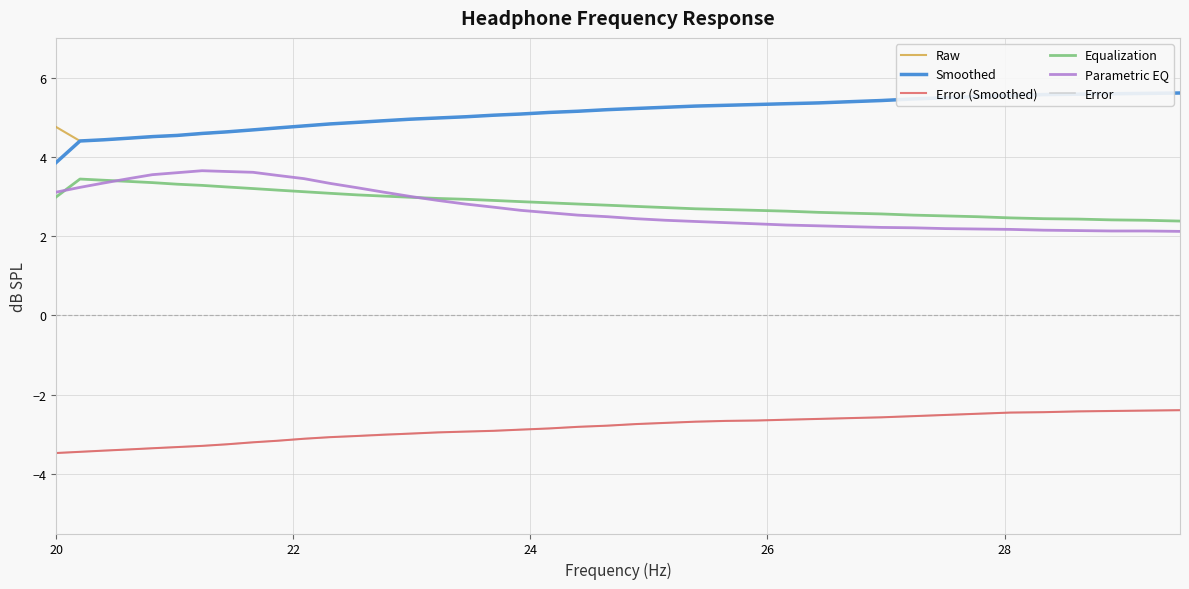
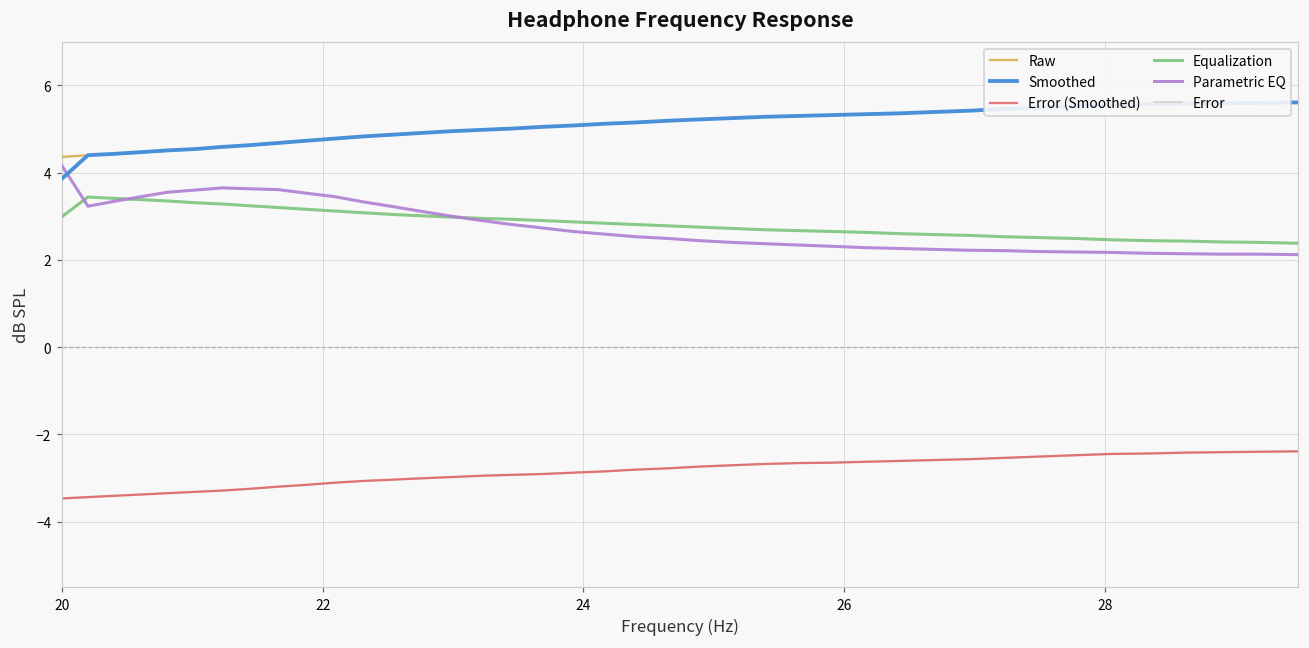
  {
    "Raw": {
-     "20": 4.8
+     "20": 4.4
    },
    "Smoothed": {
      "20": 3.9
    },
    "Equalization": {
      "20": 3.0
    },
    "Parametric EQ": {
-     "20": 3.1
+     "20": 4.2
    }
  }
